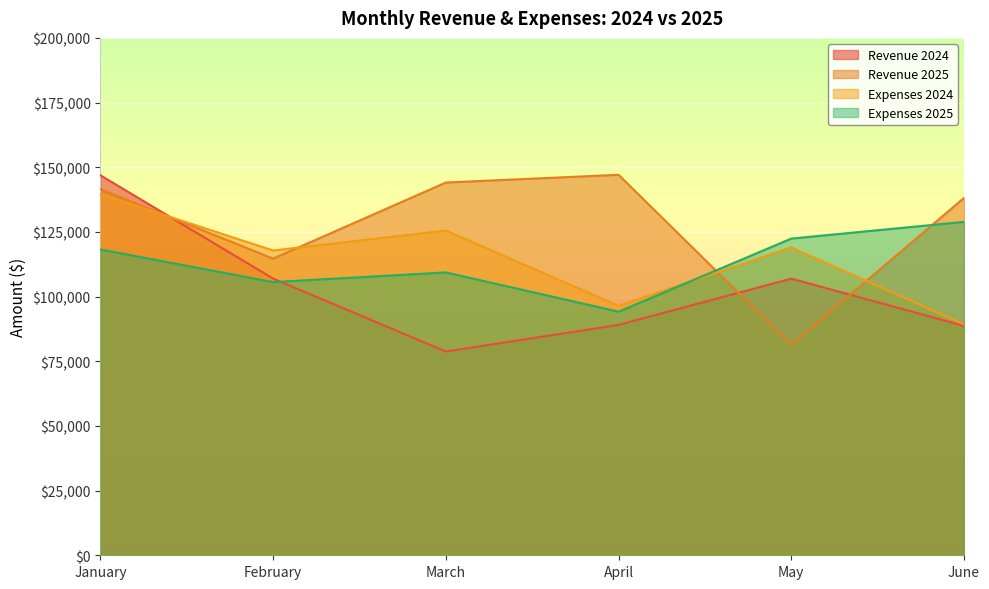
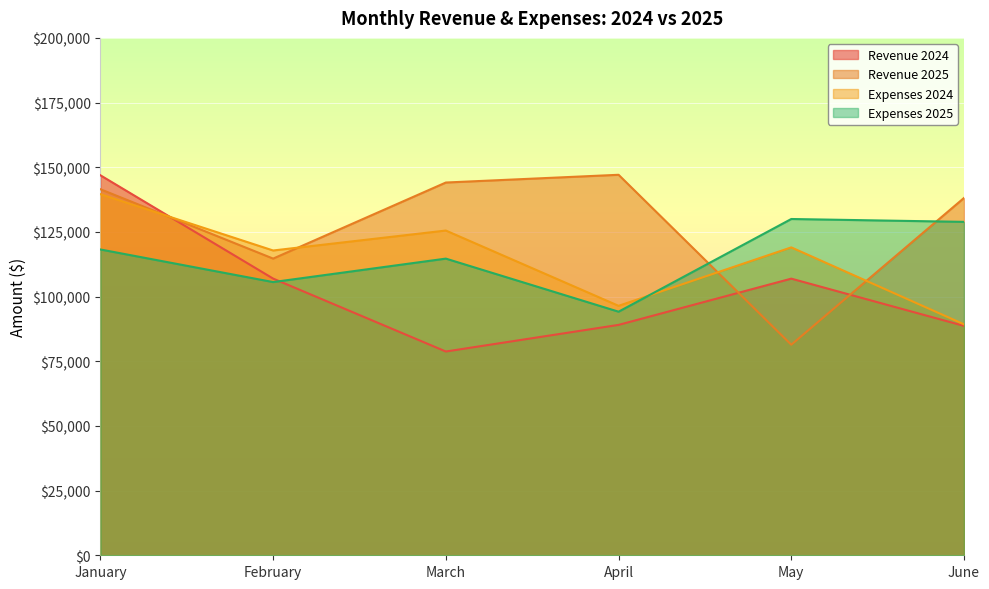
  {
    "Expenses 2025": {
      "January": "$118,000",
      "February": "$106,000",
-     "March": "$109,000",
+     "March": "$115,000",
      "April": "$94,000",
-     "May": "$122,000",
+     "May": "$130,000",
      "June": "$129,000"
    }
  }
